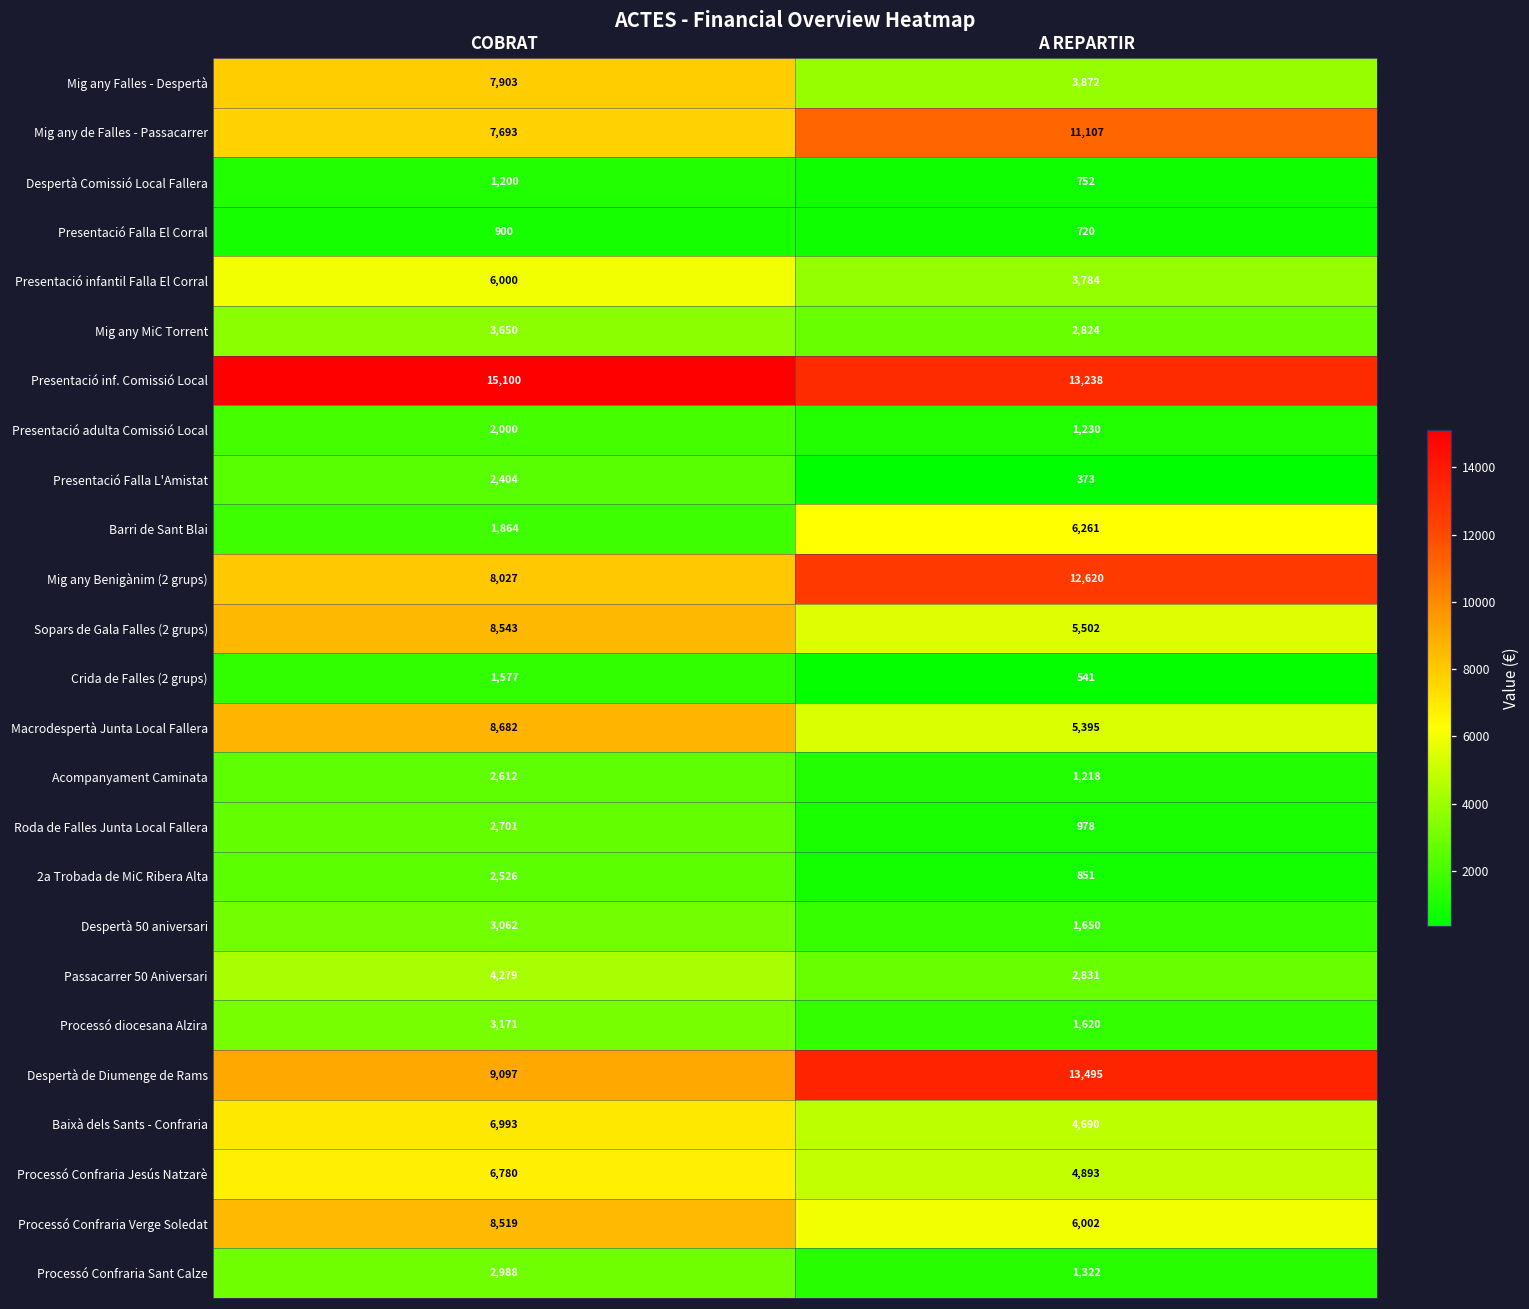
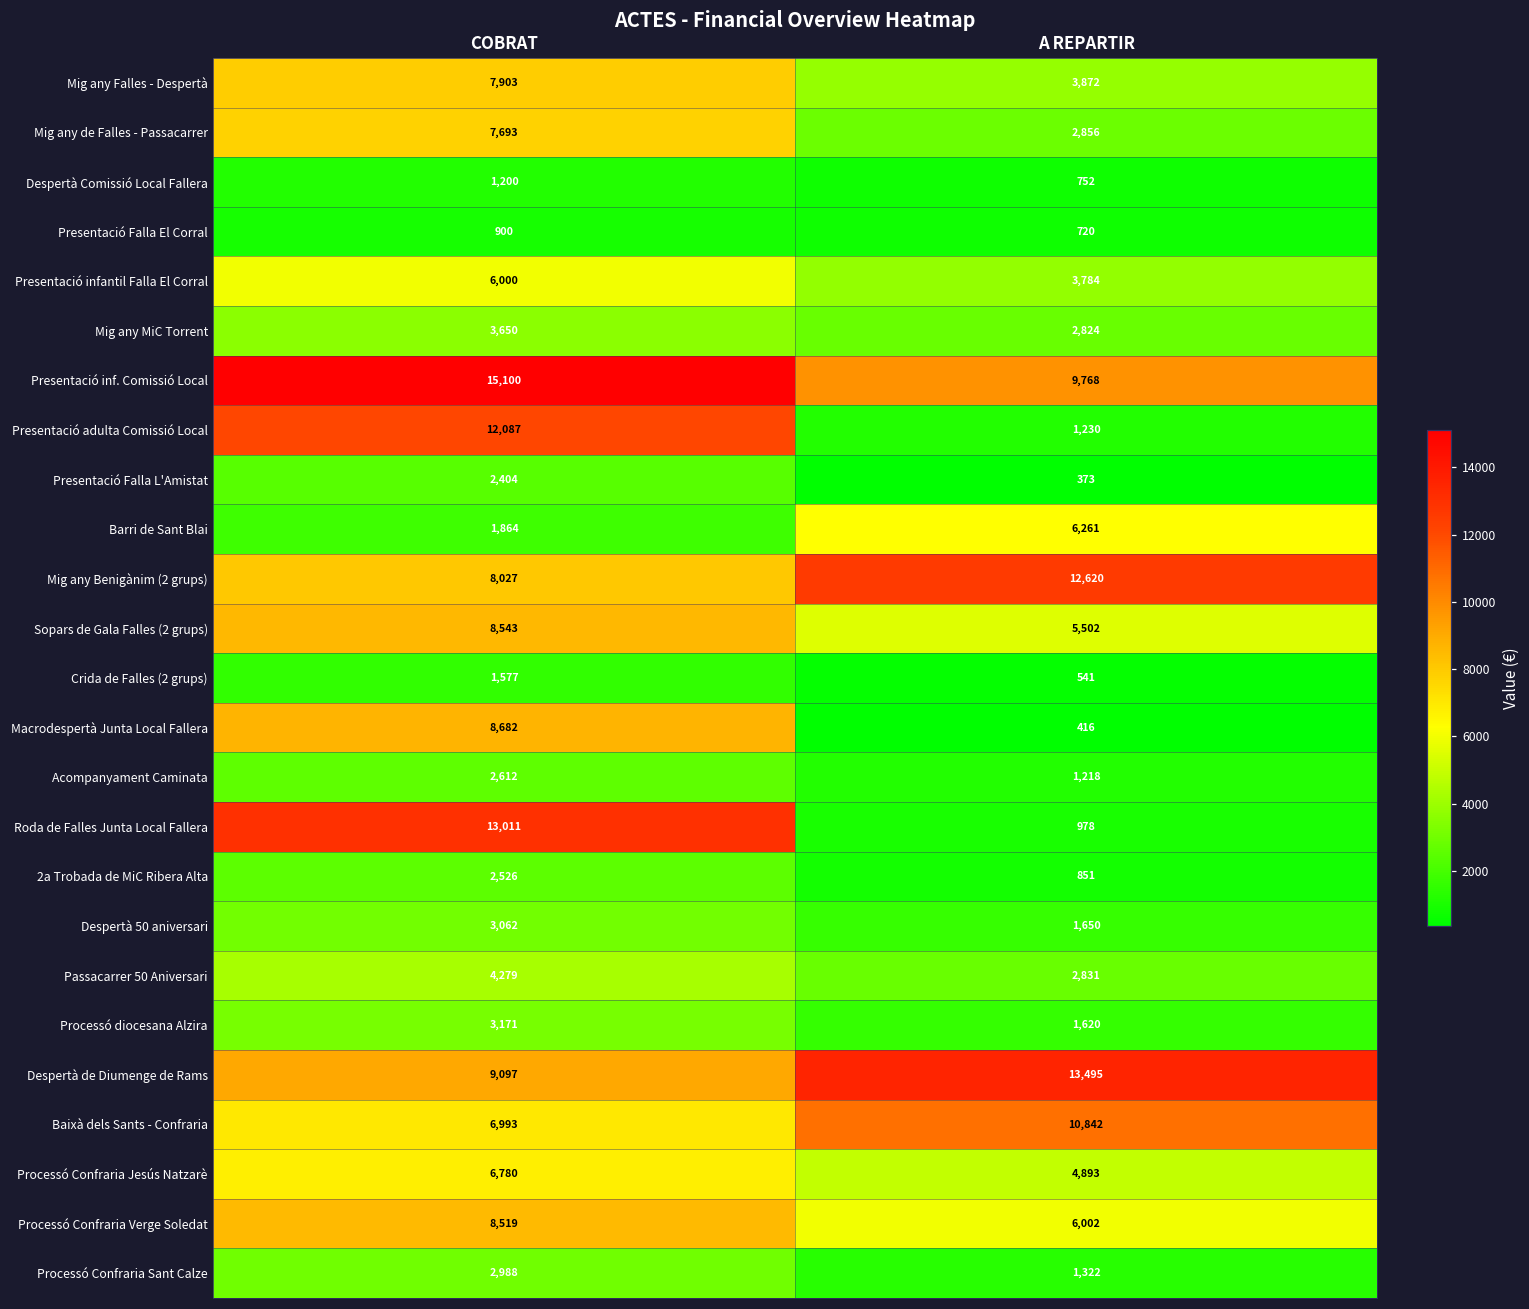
  {
    "Mig any Falles - Despertà": {
      "COBRAT": "7,903",
      "A REPARTIR": "3,872"
    },
    "Mig any de Falles - Passacarrer": {
      "COBRAT": "7,693",
-     "A REPARTIR": "11,107"
+     "A REPARTIR": "2,856"
    },
    "Despertà Comissió Local Fallera": {
      "COBRAT": "1,200",
      "A REPARTIR": "752"
    },
    "Presentació Falla El Corral": {
      "COBRAT": "900",
      "A REPARTIR": "720"
    },
    "Presentació infantil Falla El Corral": {
      "COBRAT": "6,000",
      "A REPARTIR": "3,784"
    },
    "Mig any MiC Torrent": {
      "COBRAT": "3,650",
      "A REPARTIR": "2,824"
    },
    "Presentació inf. Comissió Local": {
      "COBRAT": "15,100",
-     "A REPARTIR": "13,238"
+     "A REPARTIR": "9,768"
    },
    "Presentació adulta Comissió Local": {
-     "COBRAT": "2,000",
+     "COBRAT": "12,087",
      "A REPARTIR": "1,230"
    },
    "Presentació Falla L'Amistat": {
      "COBRAT": "2,404",
      "A REPARTIR": "373"
    },
    "Barri de Sant Blai": {
      "COBRAT": "1,864",
      "A REPARTIR": "6,261"
    },
    "Mig any Benigànim (2 grups)": {
      "COBRAT": "8,027",
      "A REPARTIR": "12,620"
    },
    "Sopars de Gala Falles (2 grups)": {
      "COBRAT": "8,543",
      "A REPARTIR": "5,502"
    },
    "Crida de Falles (2 grups)": {
      "COBRAT": "1,577",
      "A REPARTIR": "541"
    },
    "Macrodespertà Junta Local Fallera": {
      "COBRAT": "8,682",
-     "A REPARTIR": "5,395"
+     "A REPARTIR": "416"
    },
    "Acompanyament Caminata": {
      "COBRAT": "2,612",
      "A REPARTIR": "1,218"
    },
    "Roda de Falles Junta Local Fallera": {
-     "COBRAT": "2,701",
+     "COBRAT": "13,011",
      "A REPARTIR": "978"
    },
    "2a Trobada de MiC Ribera Alta": {
      "COBRAT": "2,526",
      "A REPARTIR": "851"
    },
    "Despertà 50 aniversari": {
      "COBRAT": "3,062",
      "A REPARTIR": "1,650"
    },
    "Passacarrer 50 Aniversari": {
      "COBRAT": "4,279",
      "A REPARTIR": "2,831"
    },
    "Processó diocesana Alzira": {
      "COBRAT": "3,171",
      "A REPARTIR": "1,620"
    },
    "Despertà de Diumenge de Rams": {
      "COBRAT": "9,097",
      "A REPARTIR": "13,495"
    },
    "Baixà dels Sants - Confraria": {
      "COBRAT": "6,993",
-     "A REPARTIR": "4,690"
+     "A REPARTIR": "10,842"
    },
    "Processó Confraria Jesús Natzarè": {
      "COBRAT": "6,780",
      "A REPARTIR": "4,893"
    },
    "Processó Confraria Verge Soledat": {
      "COBRAT": "8,519",
      "A REPARTIR": "6,002"
    },
    "Processó Confraria Sant Calze": {
      "COBRAT": "2,988",
      "A REPARTIR": "1,322"
    }
  }
